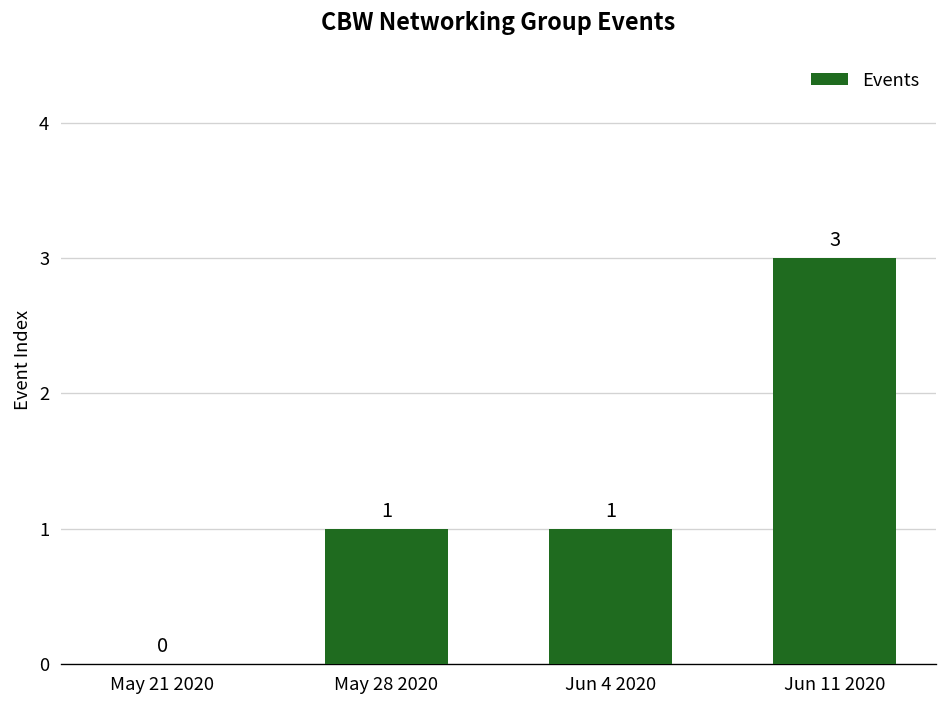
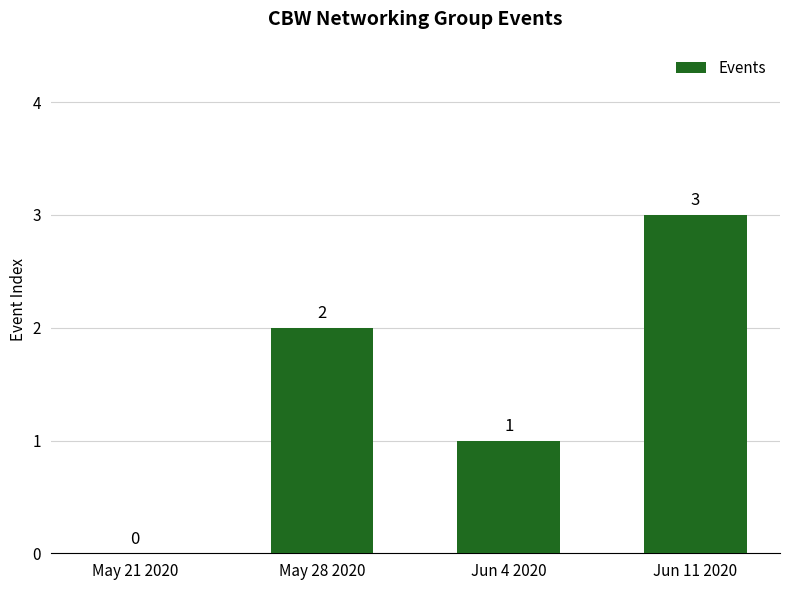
  {
    "May 21 2020": 0,
-   "May 28 2020": 1,
+   "May 28 2020": 2,
    "Jun 4 2020": 1,
    "Jun 11 2020": 3
  }
